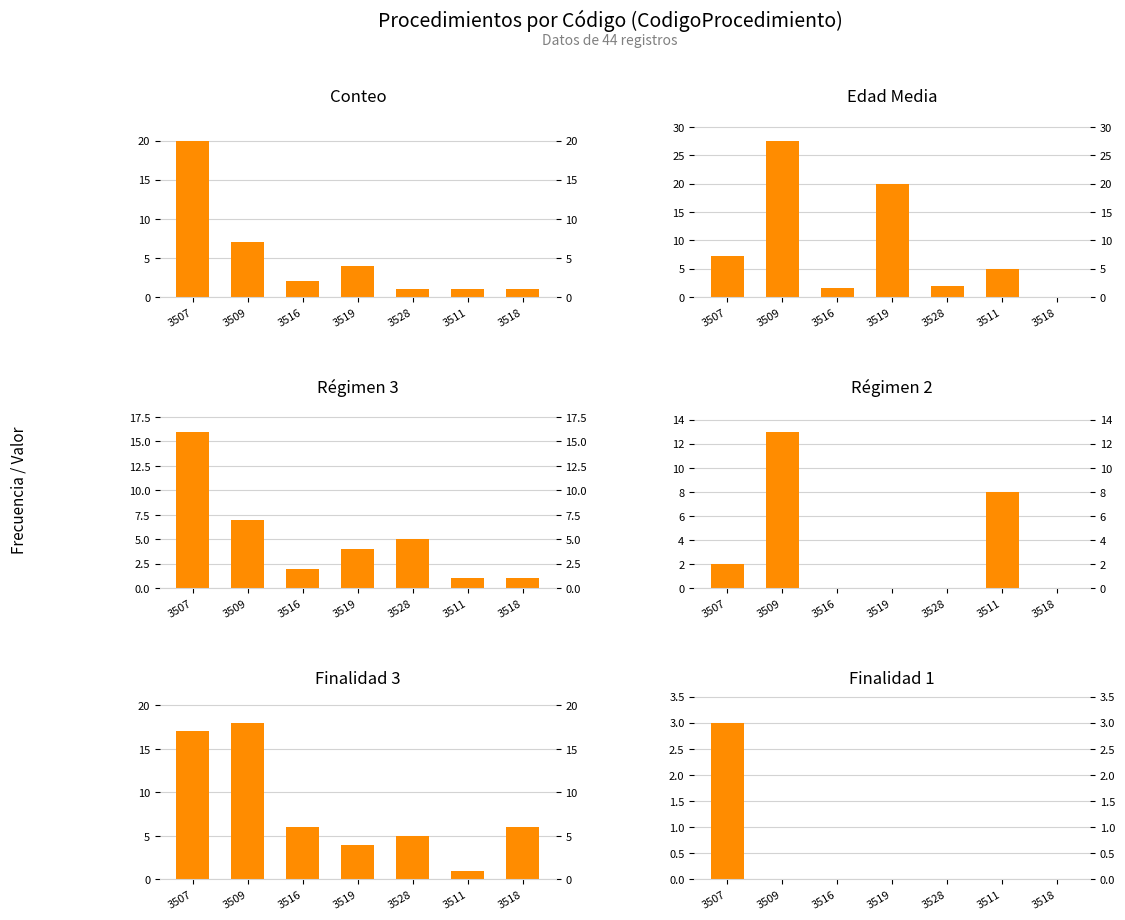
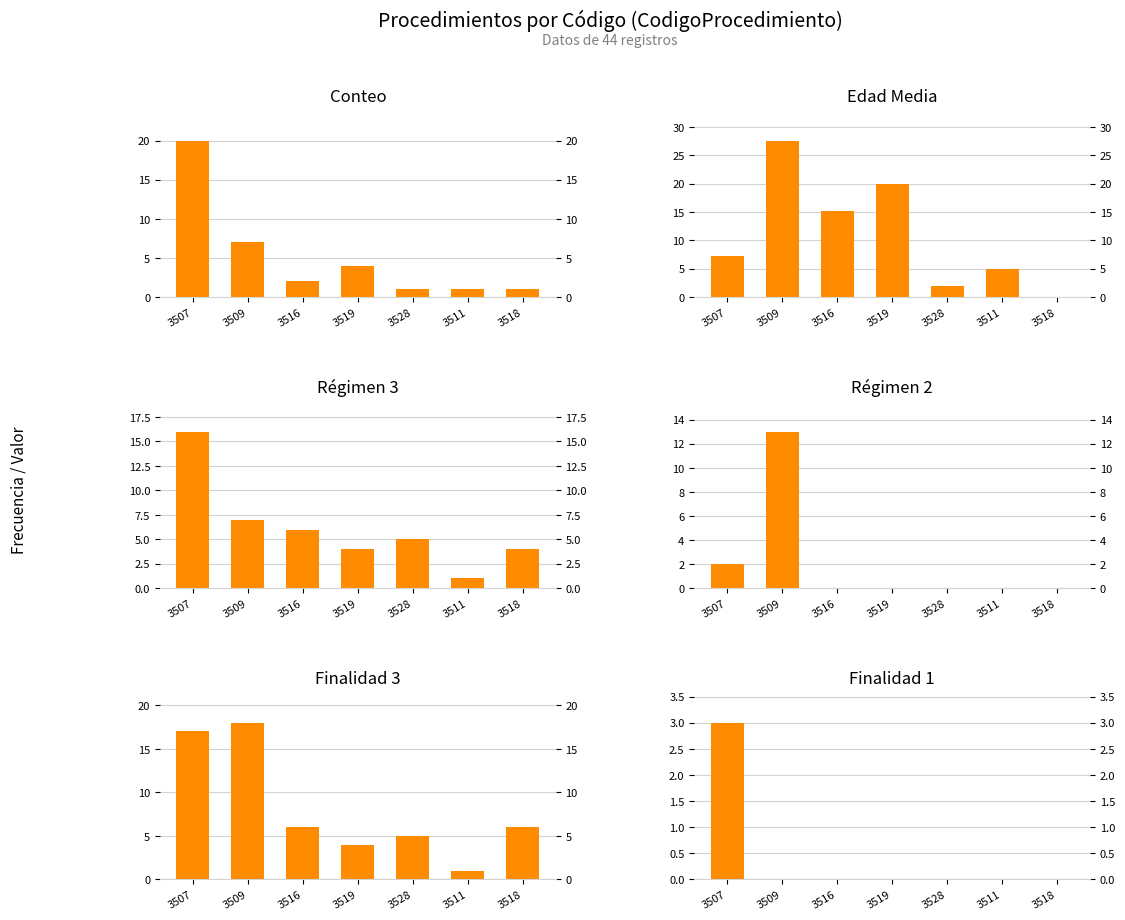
  {
    "Conteo": {
      "3507": 20,
      "3509": 7,
      "3516": 2,
      "3519": 4,
      "3528": 1,
      "3511": 1,
      "3518": 1
    },
    "Edad Media": {
      "3507": 7,
      "3509": 28,
-     "3516": 2,
+     "3516": 15,
      "3519": 20,
      "3528": 2,
      "3511": 5,
      "3518": 0
    },
    "Régimen 3": {
      "3507": 16,
      "3509": 7,
-     "3516": 2,
+     "3516": 6,
      "3519": 4,
      "3528": 5,
      "3511": 1,
-     "3518": 1
+     "3518": 4
    },
    "Régimen 2": {
      "3507": 2,
      "3509": 13,
      "3516": 0,
      "3519": 0,
      "3528": 0,
-     "3511": 8,
+     "3511": 0,
      "3518": 0
    },
    "Finalidad 3": {
      "3507": 17,
      "3509": 18,
      "3516": 6,
      "3519": 4,
      "3528": 5,
      "3511": 1,
      "3518": 6
    },
    "Finalidad 1": {
      "3507": 3.0,
      "3509": 0.0,
      "3516": 0.0,
      "3519": 0.0,
      "3528": 0.0,
      "3511": 0.0,
      "3518": 0.0
    }
  }
